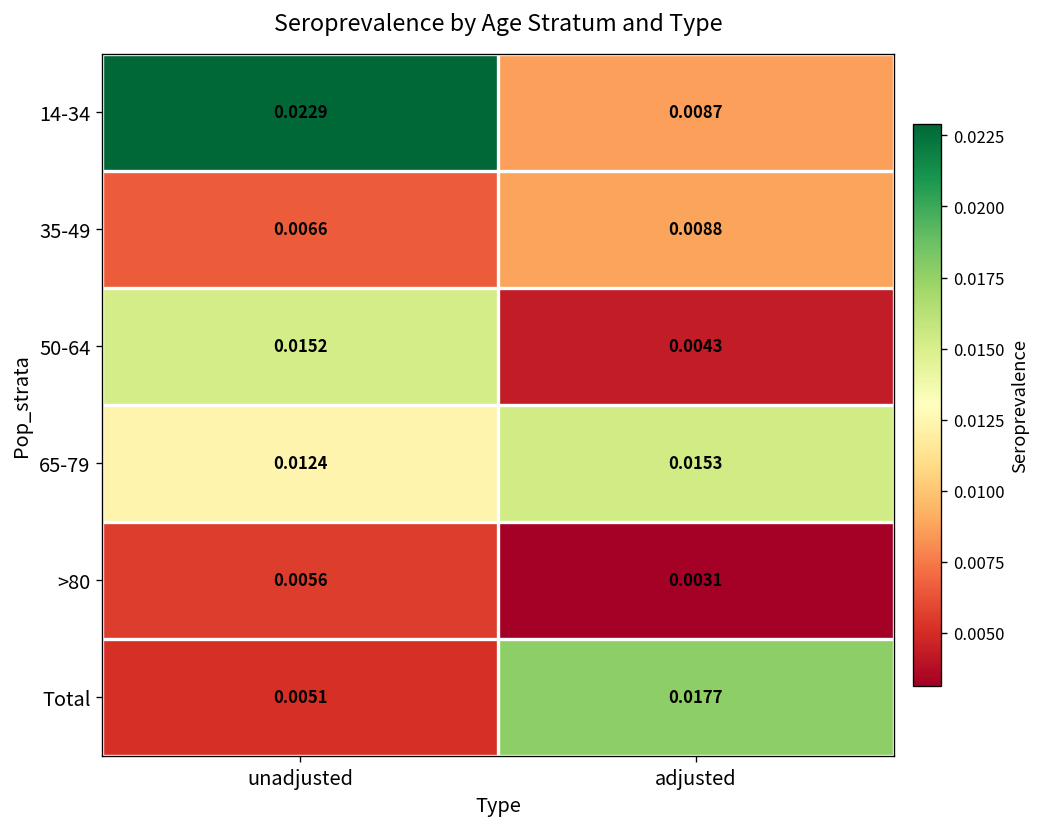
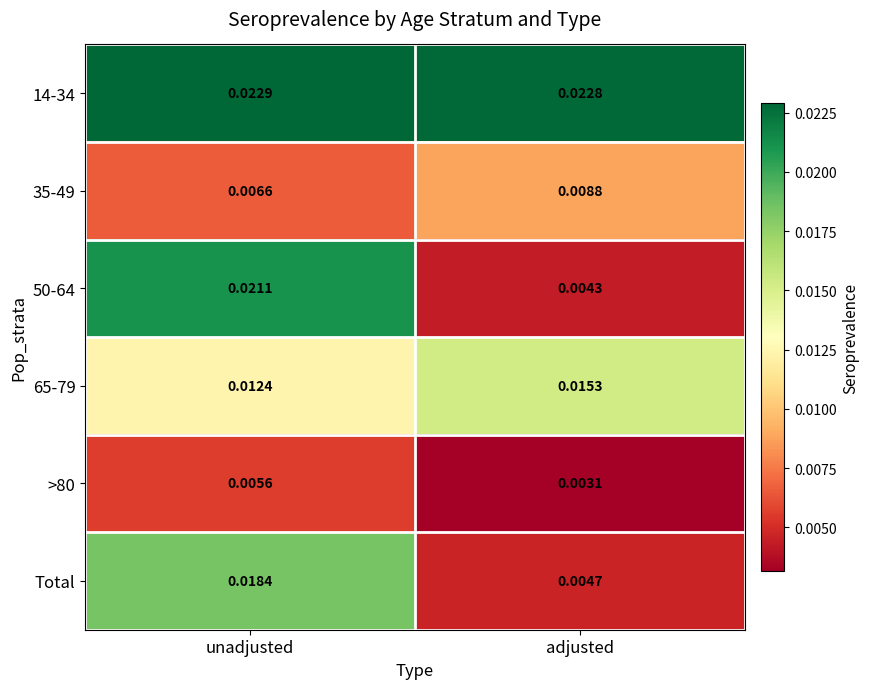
  {
    "14-34": {
      "unadjusted": 0.0229,
-     "adjusted": 0.0087
+     "adjusted": 0.0228
    },
    "35-49": {
      "unadjusted": 0.0066,
      "adjusted": 0.0088
    },
    "50-64": {
-     "unadjusted": 0.0152,
+     "unadjusted": 0.0211,
      "adjusted": 0.0043
    },
    "65-79": {
      "unadjusted": 0.0124,
      "adjusted": 0.0153
    },
    ">80": {
      "unadjusted": 0.0056,
      "adjusted": 0.0031
    },
    "Total": {
-     "unadjusted": 0.0051,
-     "adjusted": 0.0177
+     "unadjusted": 0.0184,
+     "adjusted": 0.0047
    }
  }
